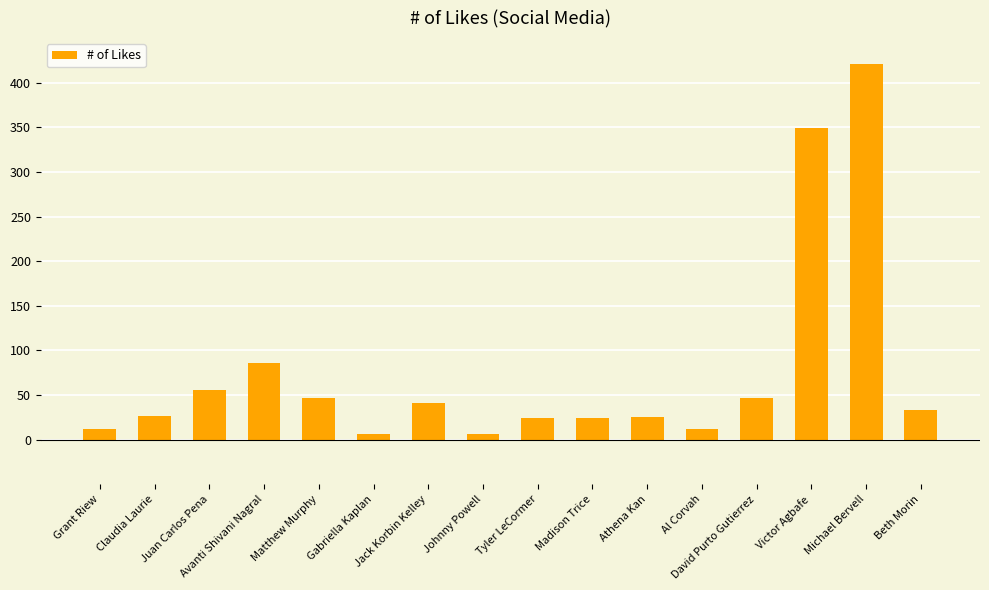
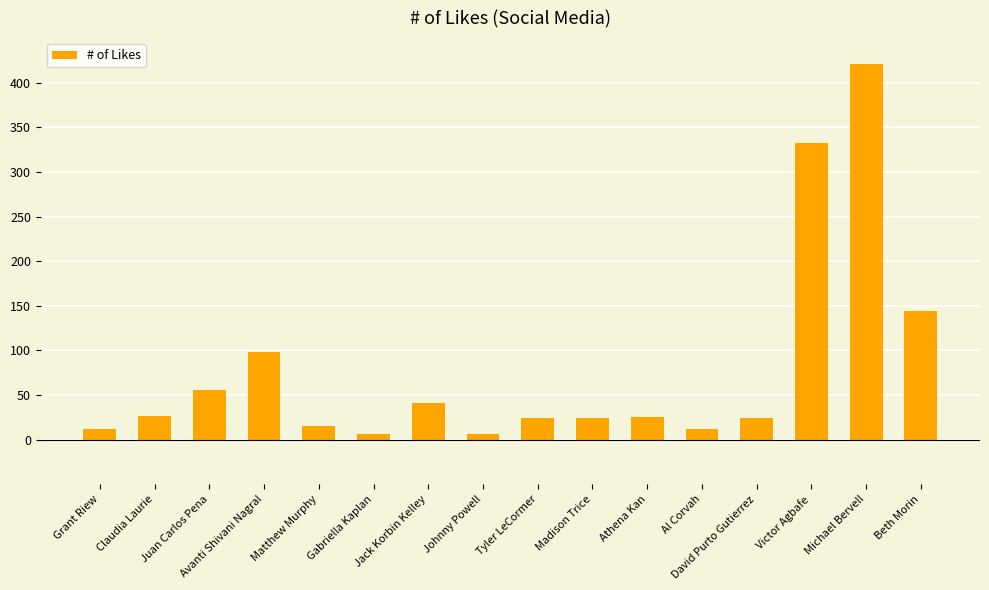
  {
    "Grant Riew": 10,
    "Claudia Laurie": 30,
    "Juan Carlos Pena": 60,
-   "Avanti Shivani Nagral": 90,
-   "Matthew Murphy": 50,
+   "Avanti Shivani Nagral": 100,
+   "Matthew Murphy": 20,
    "Gabriella Kaplan": 10,
    "Jack Korbin Kelley": 40,
    "Johnny Powell": 10,
    "Tyler LeCormer": 20,
    "Madison Trice": 20,
    "Athena Kan": 30,
    "Al Corvah": 10,
-   "David Purto Gutierrez": 50,
-   "Victor Agbafe": 350,
+   "David Purto Gutierrez": 20,
+   "Victor Agbafe": 330,
    "Michael Bervell": 420,
-   "Beth Morin": 30
+   "Beth Morin": 140
  }
